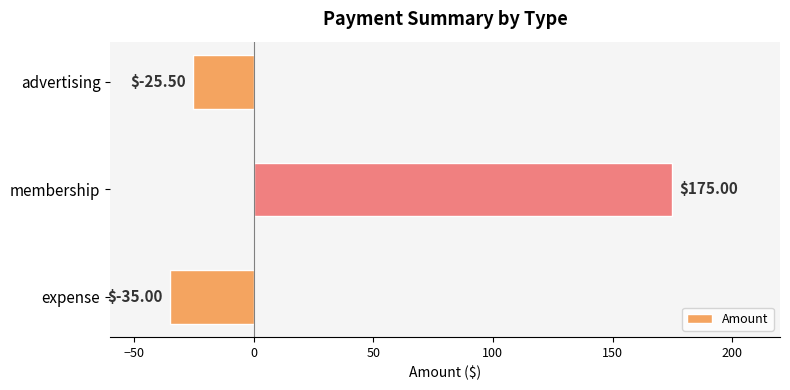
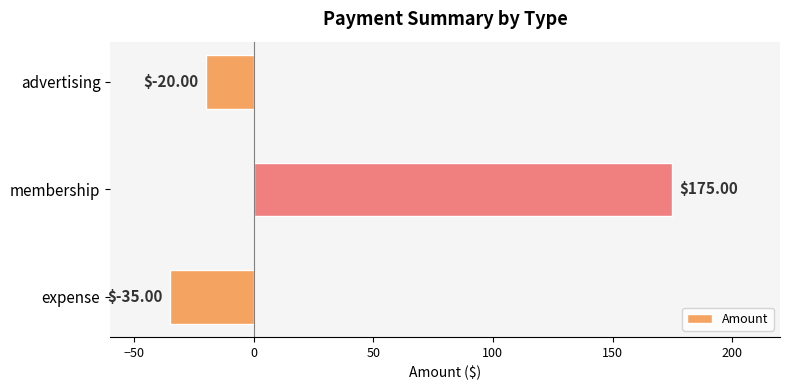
  {
-   "advertising": "$-25.50",
+   "advertising": "$-20.00",
    "membership": "$175.00",
    "expense": "$-35.00"
  }
